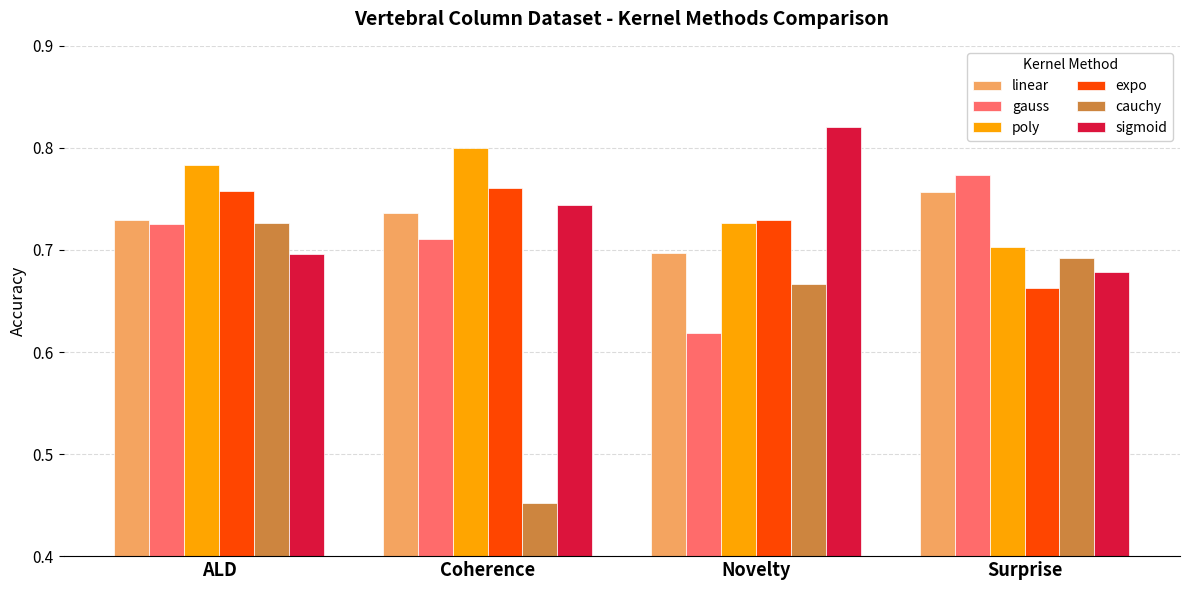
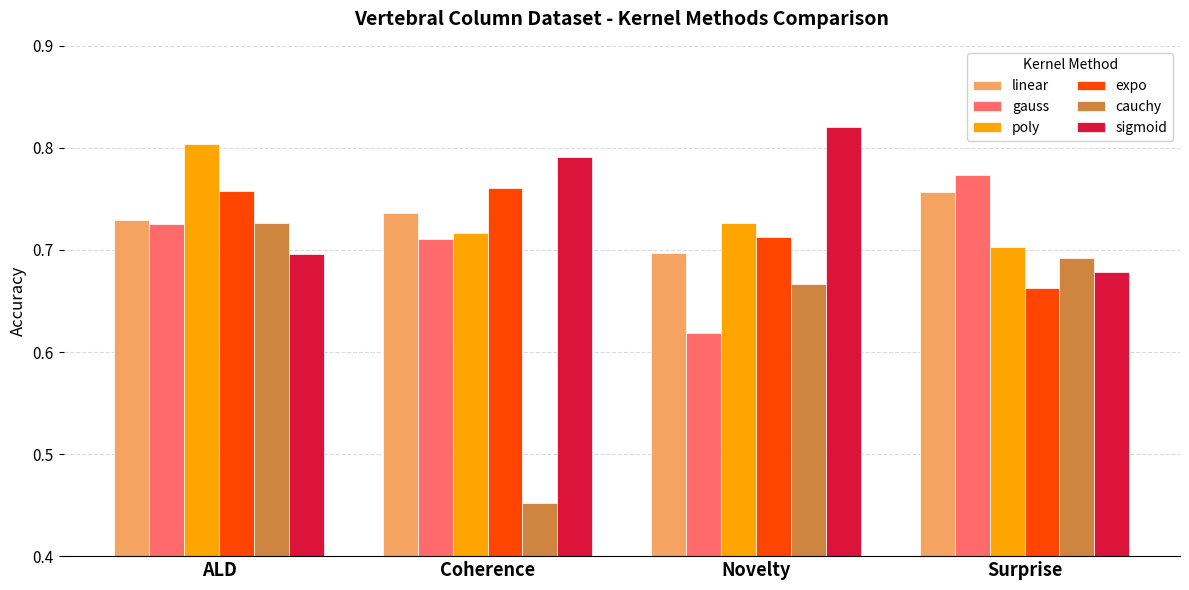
  {
    "poly": {
-     "ALD": 0.783,
-     "Coherence": 0.800,
+     "ALD": 0.804,
+     "Coherence": 0.716,
      "Novelty": 0.727,
      "Surprise": 0.702
    },
    "expo": {
      "ALD": 0.758,
      "Coherence": 0.761,
-     "Novelty": 0.730,
+     "Novelty": 0.713,
      "Surprise": 0.663
    },
    "sigmoid": {
      "ALD": 0.696,
-     "Coherence": 0.744,
+     "Coherence": 0.791,
      "Novelty": 0.820,
      "Surprise": 0.678
    }
  }
